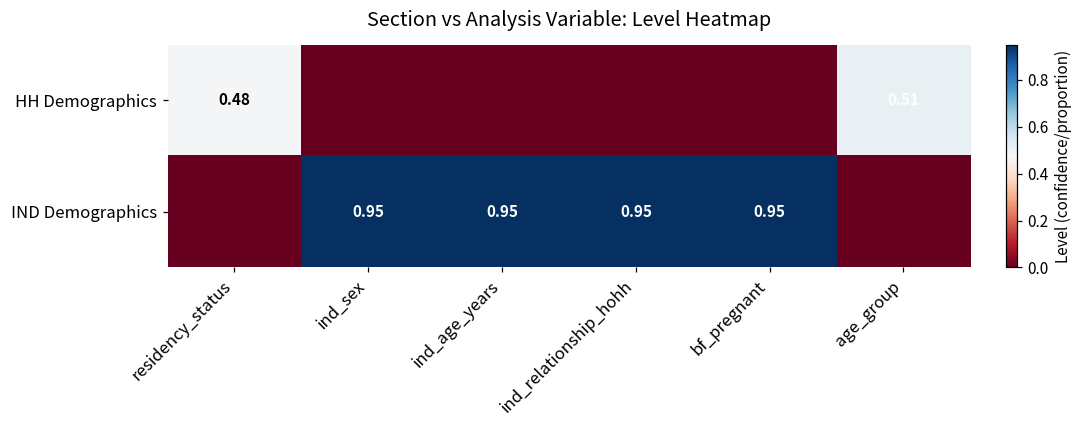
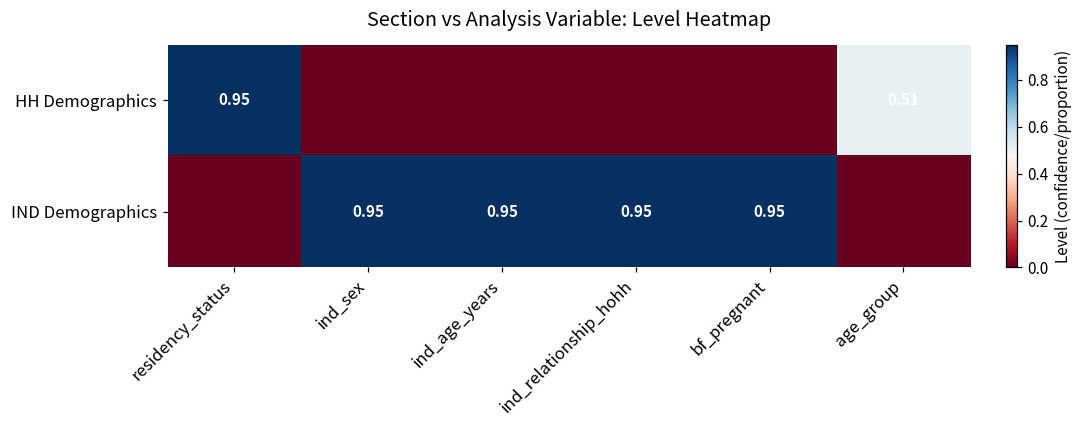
  {
    "HH Demographics": {
-     "residency_status": 0.48
+     "residency_status": 0.95
    },
    "IND Demographics": {
      "ind_sex": 0.95,
      "ind_age_years": 0.95,
      "ind_relationship_hohh": 0.95,
      "bf_pregnant": 0.95
    }
  }
